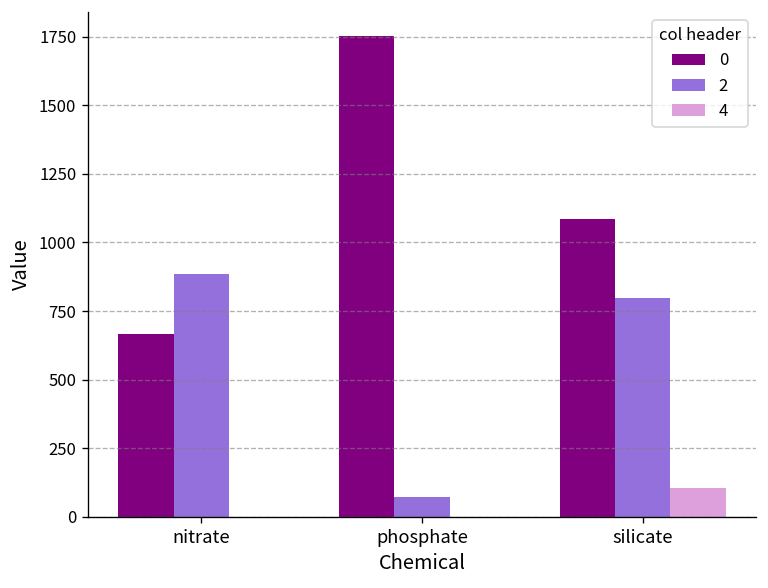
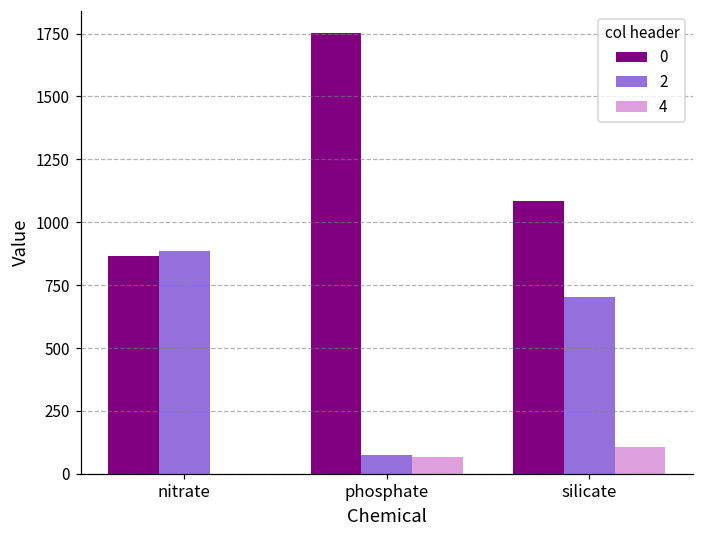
  {
    "0": {
-     "nitrate": 670,
+     "nitrate": 870,
      "phosphate": 1750,
      "silicate": 1090
    },
    "2": {
      "nitrate": 890,
      "phosphate": 70,
-     "silicate": 800
+     "silicate": 700
    },
    "4": {
      "nitrate": 0,
-     "phosphate": 0,
+     "phosphate": 70,
      "silicate": 110
    }
  }
